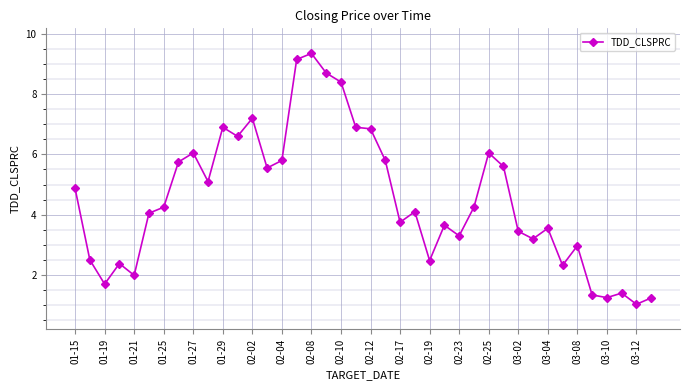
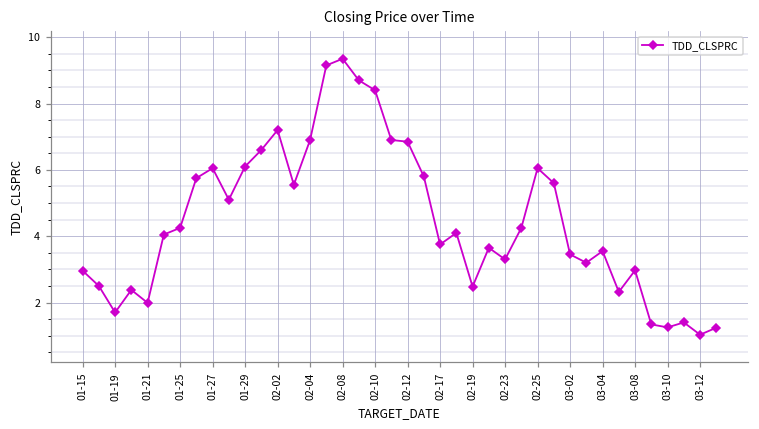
  {
-   "01-15": 4.9,
+   "01-15": 3.0,
    "01-19": 1.7,
    "01-21": 2.0,
    "01-25": 4.3,
    "01-27": 6.1,
-   "01-29": 6.9,
+   "01-29": 6.1,
    "02-02": 7.2,
-   "02-04": 5.8,
+   "02-04": 6.9,
    "02-08": 9.4,
    "02-10": 8.4,
    "02-12": 6.9,
    "02-17": 3.8,
    "02-19": 2.5,
    "02-23": 3.3,
    "02-25": 6.1,
    "03-02": 3.5,
    "03-04": 3.6,
    "03-08": 3.0,
    "03-10": 1.3,
    "03-12": 1.0
  }
